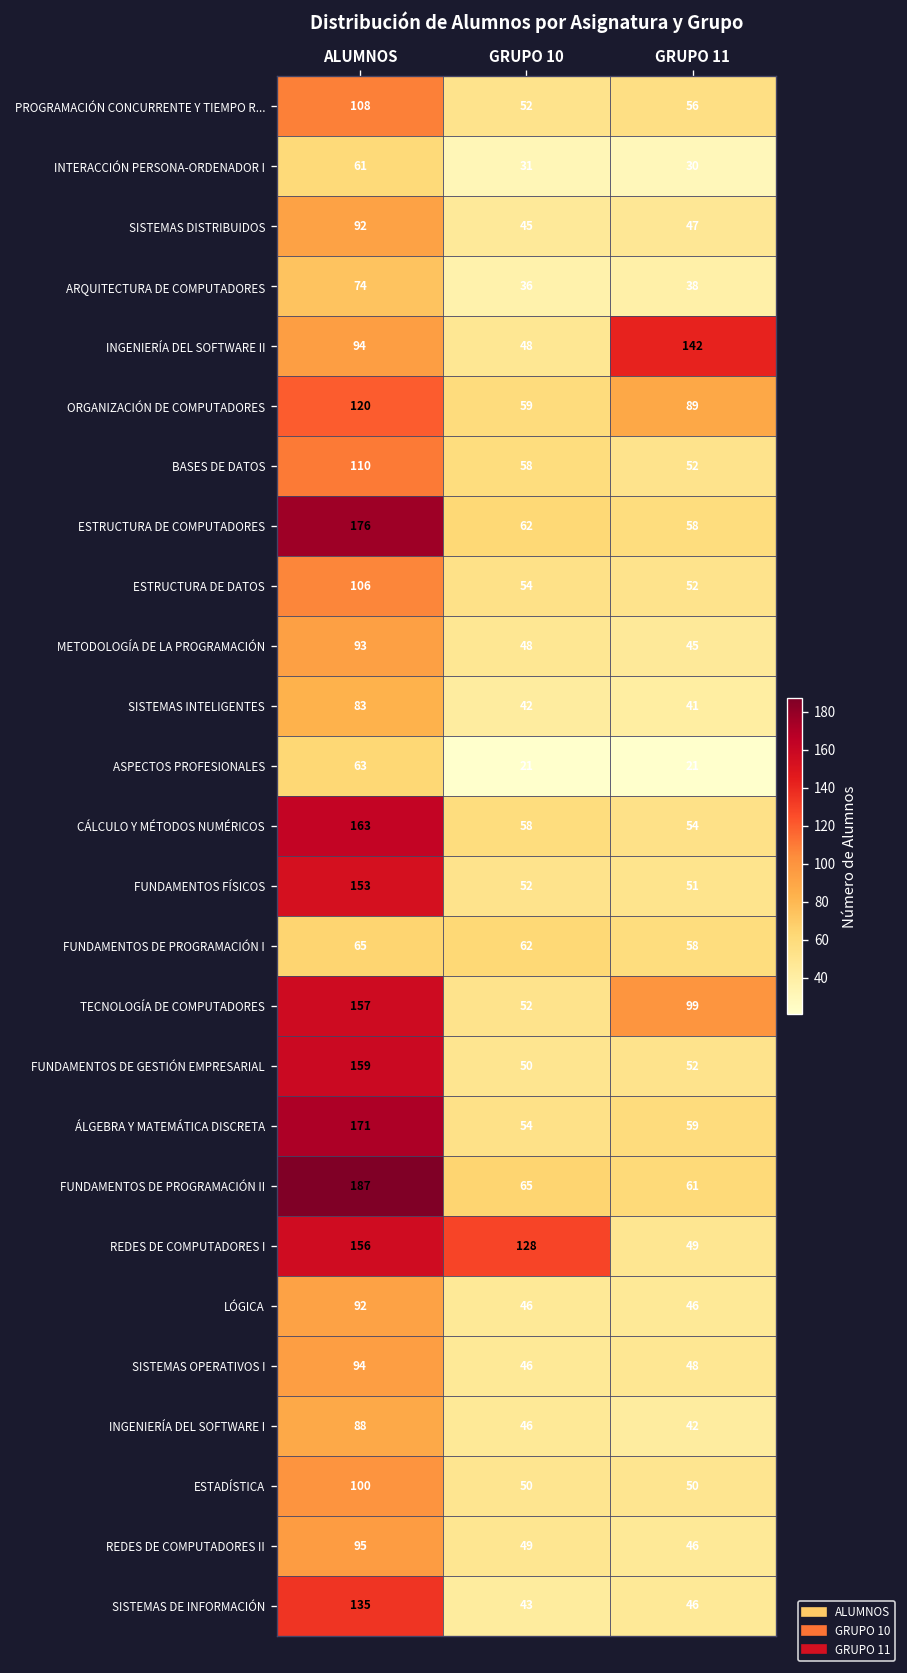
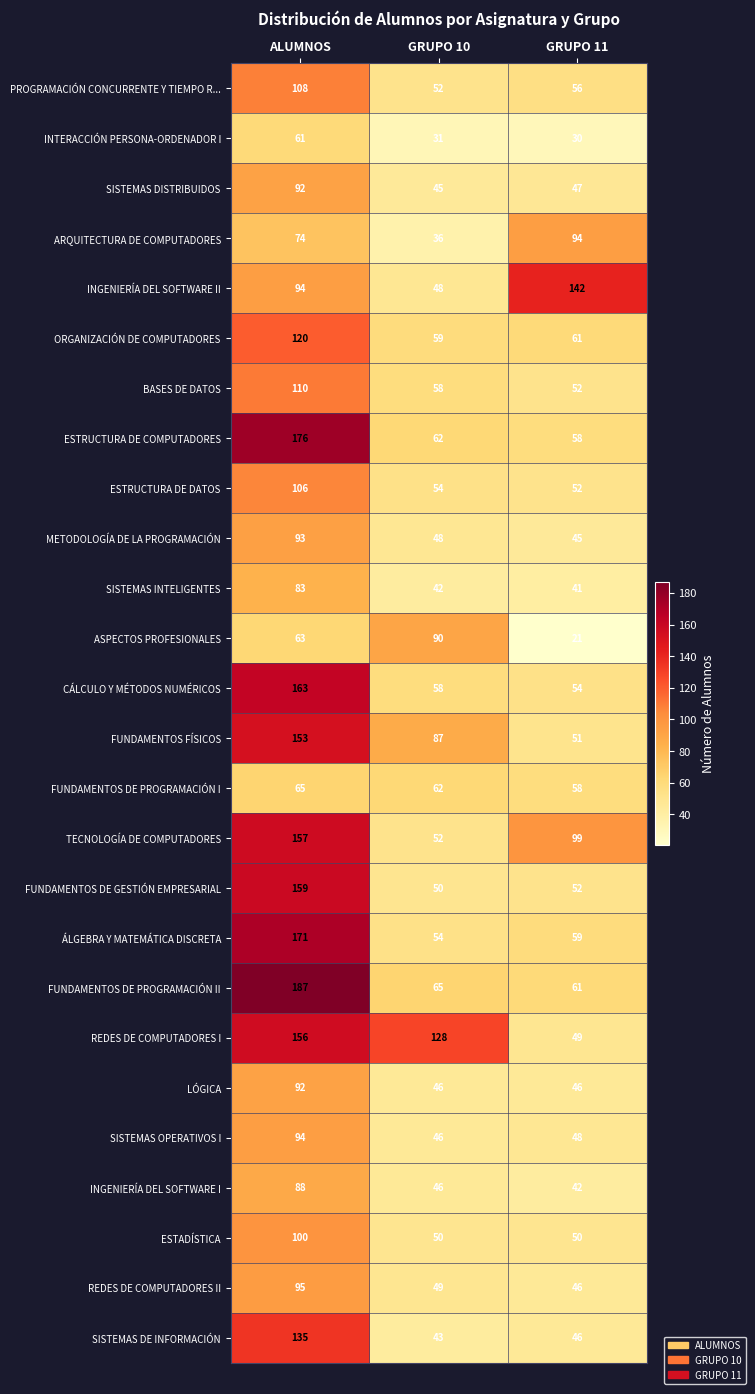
  {
    "PROGRAMACIÓN CONCURRENTE Y TIEMPO R...": {
      "ALUMNOS": 108,
      "GRUPO 10": 52,
      "GRUPO 11": 56
    },
    "INTERACCIÓN PERSONA-ORDENADOR I": {
      "ALUMNOS": 61,
      "GRUPO 10": 31,
      "GRUPO 11": 30
    },
    "SISTEMAS DISTRIBUIDOS": {
      "ALUMNOS": 92,
      "GRUPO 10": 45,
      "GRUPO 11": 47
    },
    "ARQUITECTURA DE COMPUTADORES": {
      "ALUMNOS": 74,
      "GRUPO 10": 36,
-     "GRUPO 11": 38
+     "GRUPO 11": 94
    },
    "INGENIERÍA DEL SOFTWARE II": {
      "ALUMNOS": 94,
      "GRUPO 10": 48,
      "GRUPO 11": 142
    },
    "ORGANIZACIÓN DE COMPUTADORES": {
      "ALUMNOS": 120,
      "GRUPO 10": 59,
-     "GRUPO 11": 89
+     "GRUPO 11": 61
    },
    "BASES DE DATOS": {
      "ALUMNOS": 110,
      "GRUPO 10": 58,
      "GRUPO 11": 52
    },
    "ESTRUCTURA DE COMPUTADORES": {
      "ALUMNOS": 176,
      "GRUPO 10": 62,
      "GRUPO 11": 58
    },
    "ESTRUCTURA DE DATOS": {
      "ALUMNOS": 106,
      "GRUPO 10": 54,
      "GRUPO 11": 52
    },
    "METODOLOGÍA DE LA PROGRAMACIÓN": {
      "ALUMNOS": 93,
      "GRUPO 10": 48,
      "GRUPO 11": 45
    },
    "SISTEMAS INTELIGENTES": {
      "ALUMNOS": 83,
      "GRUPO 10": 42,
      "GRUPO 11": 41
    },
    "ASPECTOS PROFESIONALES": {
      "ALUMNOS": 63,
-     "GRUPO 10": 21,
+     "GRUPO 10": 90,
      "GRUPO 11": 21
    },
    "CÁLCULO Y MÉTODOS NUMÉRICOS": {
      "ALUMNOS": 163,
      "GRUPO 10": 58,
      "GRUPO 11": 54
    },
    "FUNDAMENTOS FÍSICOS": {
      "ALUMNOS": 153,
-     "GRUPO 10": 52,
+     "GRUPO 10": 87,
      "GRUPO 11": 51
    },
    "FUNDAMENTOS DE PROGRAMACIÓN I": {
      "ALUMNOS": 65,
      "GRUPO 10": 62,
      "GRUPO 11": 58
    },
    "TECNOLOGÍA DE COMPUTADORES": {
      "ALUMNOS": 157,
      "GRUPO 10": 52,
      "GRUPO 11": 99
    },
    "FUNDAMENTOS DE GESTIÓN EMPRESARIAL": {
      "ALUMNOS": 159,
      "GRUPO 10": 50,
      "GRUPO 11": 52
    },
    "ÁLGEBRA Y MATEMÁTICA DISCRETA": {
      "ALUMNOS": 171,
      "GRUPO 10": 54,
      "GRUPO 11": 59
    },
    "FUNDAMENTOS DE PROGRAMACIÓN II": {
      "ALUMNOS": 187,
      "GRUPO 10": 65,
      "GRUPO 11": 61
    },
    "REDES DE COMPUTADORES I": {
      "ALUMNOS": 156,
      "GRUPO 10": 128,
      "GRUPO 11": 49
    },
    "LÓGICA": {
      "ALUMNOS": 92,
      "GRUPO 10": 46,
      "GRUPO 11": 46
    },
    "SISTEMAS OPERATIVOS I": {
      "ALUMNOS": 94,
      "GRUPO 10": 46,
      "GRUPO 11": 48
    },
    "INGENIERÍA DEL SOFTWARE I": {
      "ALUMNOS": 88,
      "GRUPO 10": 46,
      "GRUPO 11": 42
    },
    "ESTADÍSTICA": {
      "ALUMNOS": 100,
      "GRUPO 10": 50,
      "GRUPO 11": 50
    },
    "REDES DE COMPUTADORES II": {
      "ALUMNOS": 95,
      "GRUPO 10": 49,
      "GRUPO 11": 46
    },
    "SISTEMAS DE INFORMACIÓN": {
      "ALUMNOS": 135,
      "GRUPO 10": 43,
      "GRUPO 11": 46
    }
  }
